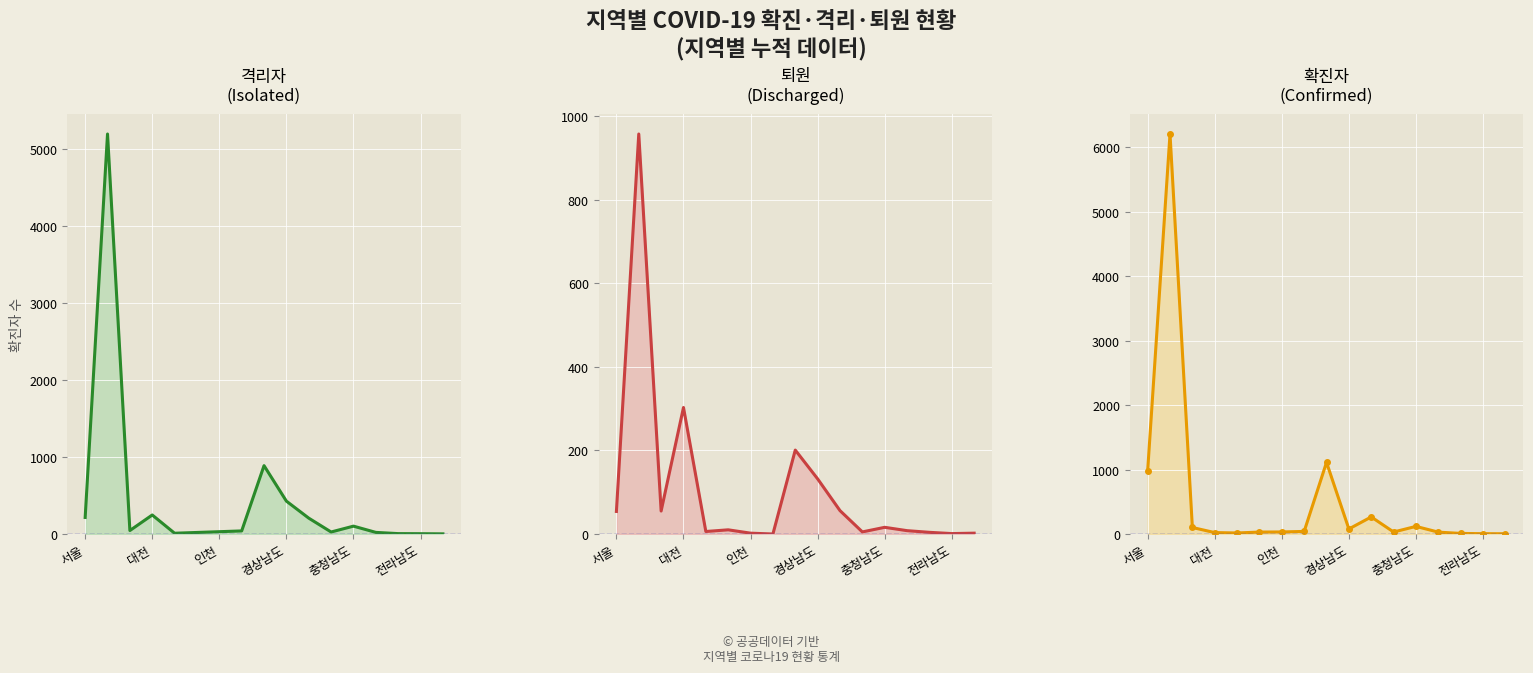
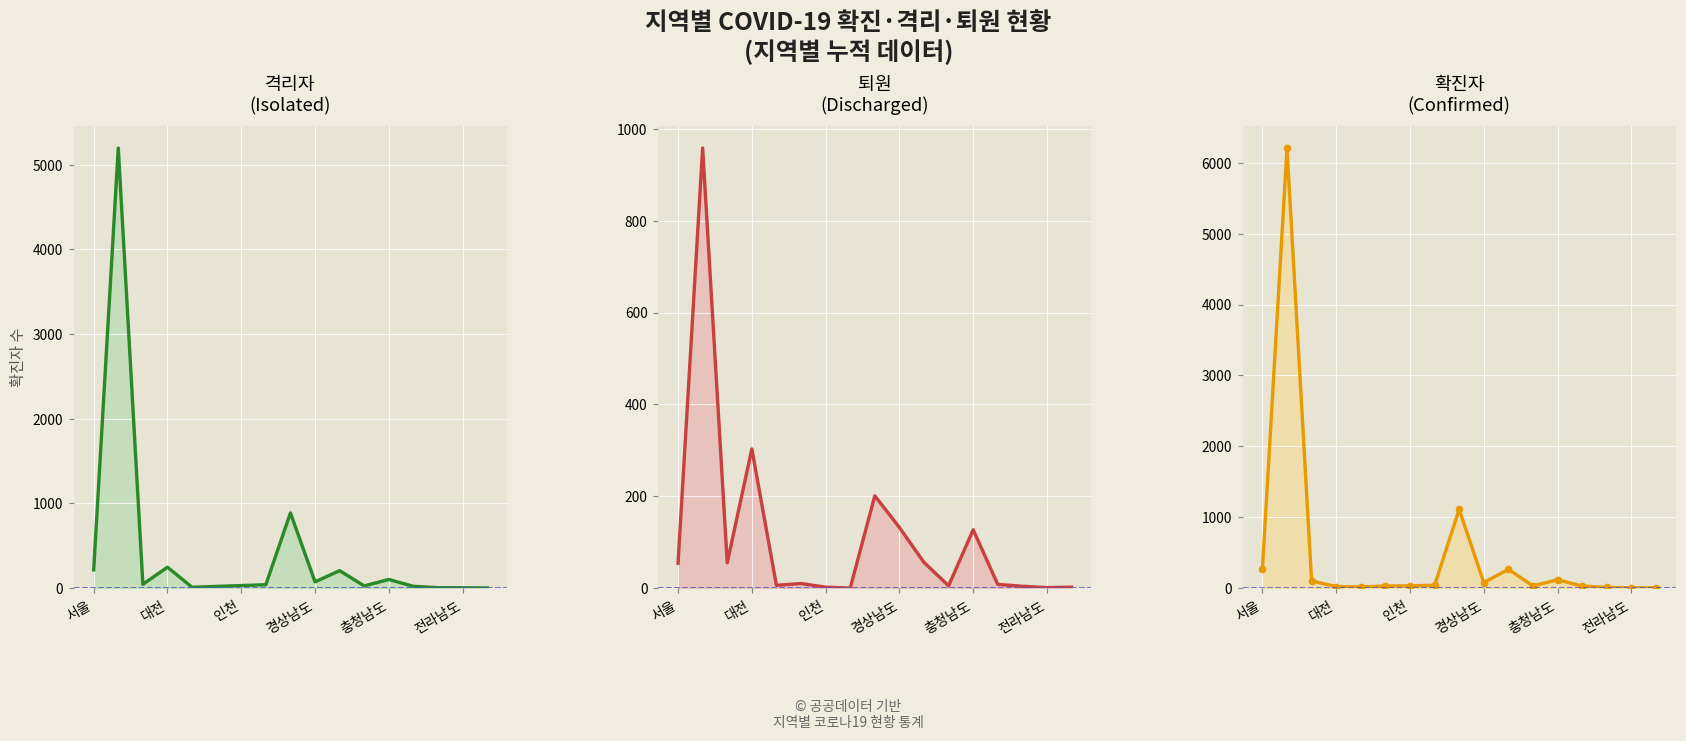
  {
    "격리자 (Isolated)": {
      "서울": 200,
      "대전": 200,
      "인천": 0,
-     "경상남도": 400,
+     "경상남도": 100,
      "충청남도": 100,
      "전라남도": 0
    },
    "퇴원 (Discharged)": {
      "서울": 50,
      "대전": 300,
      "인천": 0,
      "경상남도": 130,
-     "충청남도": 20,
+     "충청남도": 130,
      "전라남도": 0
    },
    "확진자 (Confirmed)": {
-     "서울": 1000,
+     "서울": 300,
      "대전": 0,
      "인천": 0,
      "경상남도": 100,
      "충청남도": 100,
      "전라남도": 0
    }
  }
